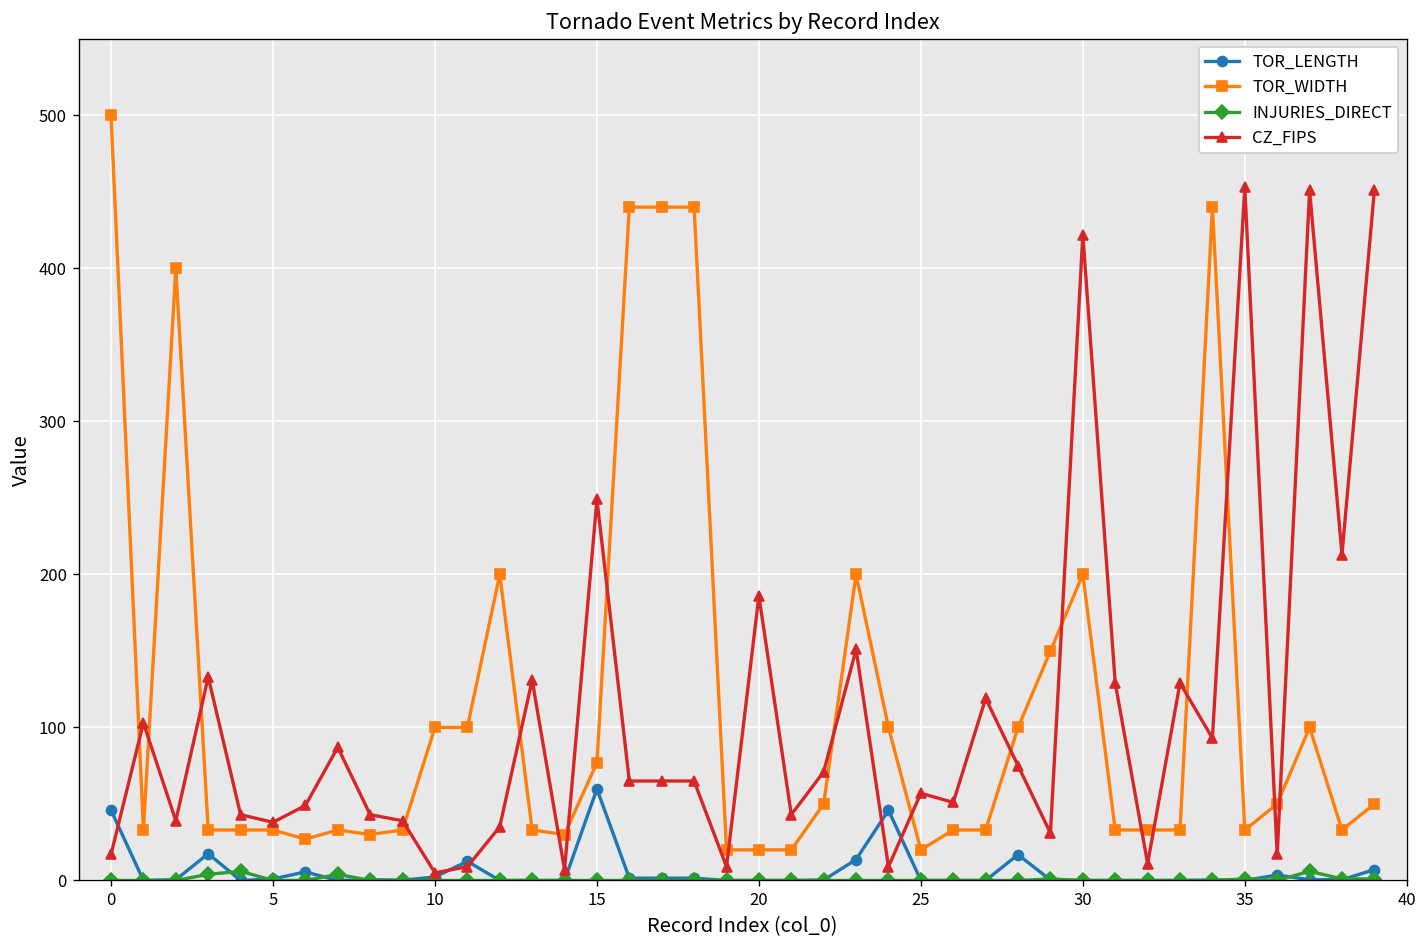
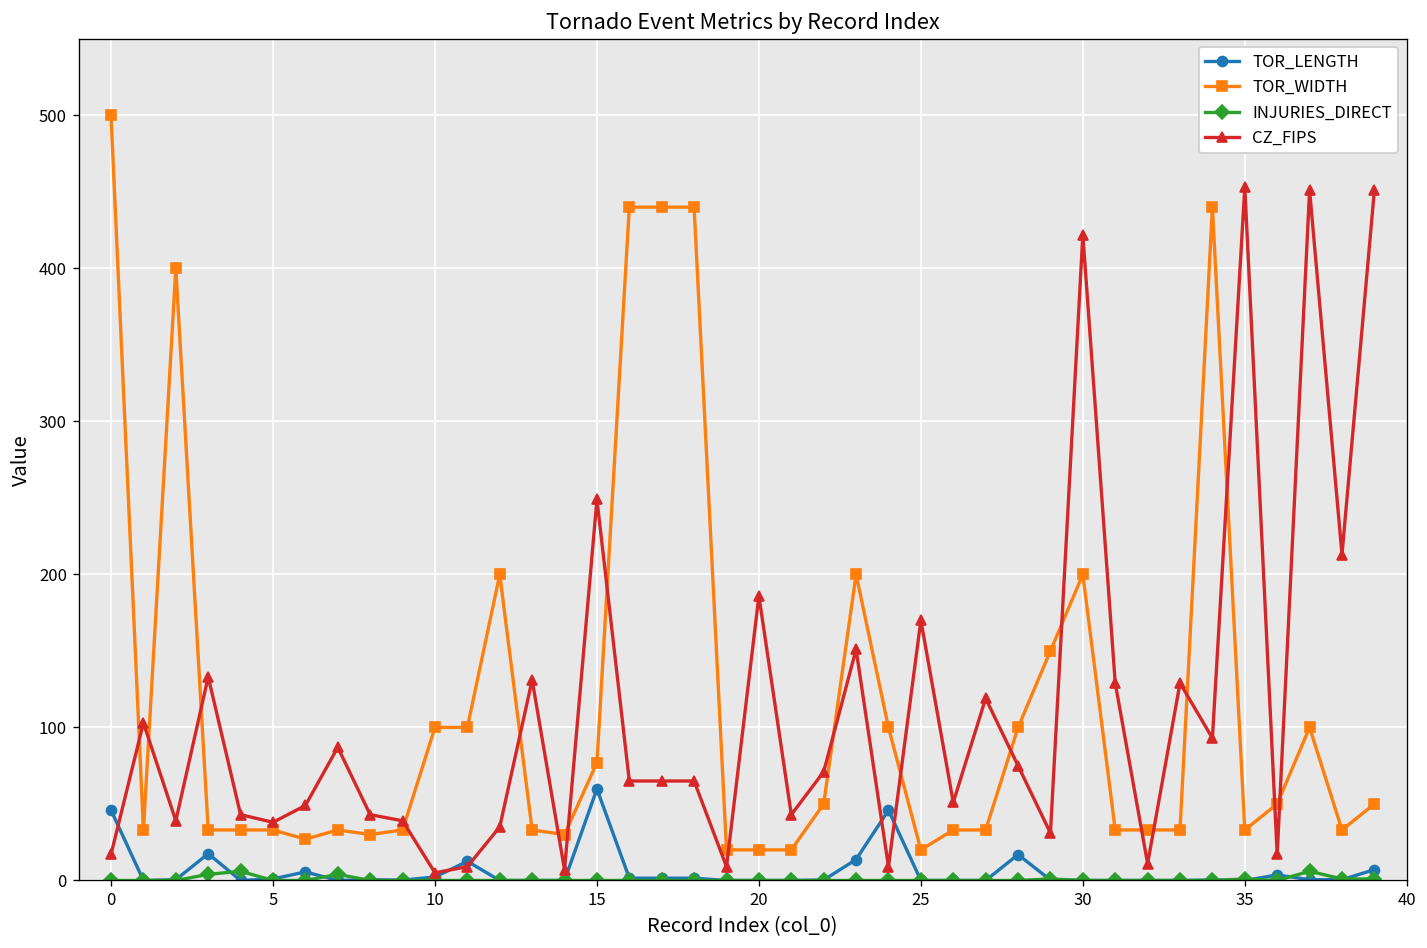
  {
    "TOR_LENGTH": {
      "0": 46,
      "10": 2,
      "15": 60
    },
    "TOR_WIDTH": {
      "0": 500,
      "5": 33,
      "10": 100,
      "15": 77,
      "20": 20,
      "25": 20,
      "30": 200,
      "35": 33
    },
    "INJURIES_DIRECT": {
      "0": 0,
      "10": 0,
      "15": 0
    },
    "CZ_FIPS": {
      "0": 17,
      "5": 38,
      "10": 5,
      "15": 249,
      "20": 186,
-     "25": 57,
+     "25": 170,
      "30": 422,
      "35": 453
    }
  }
